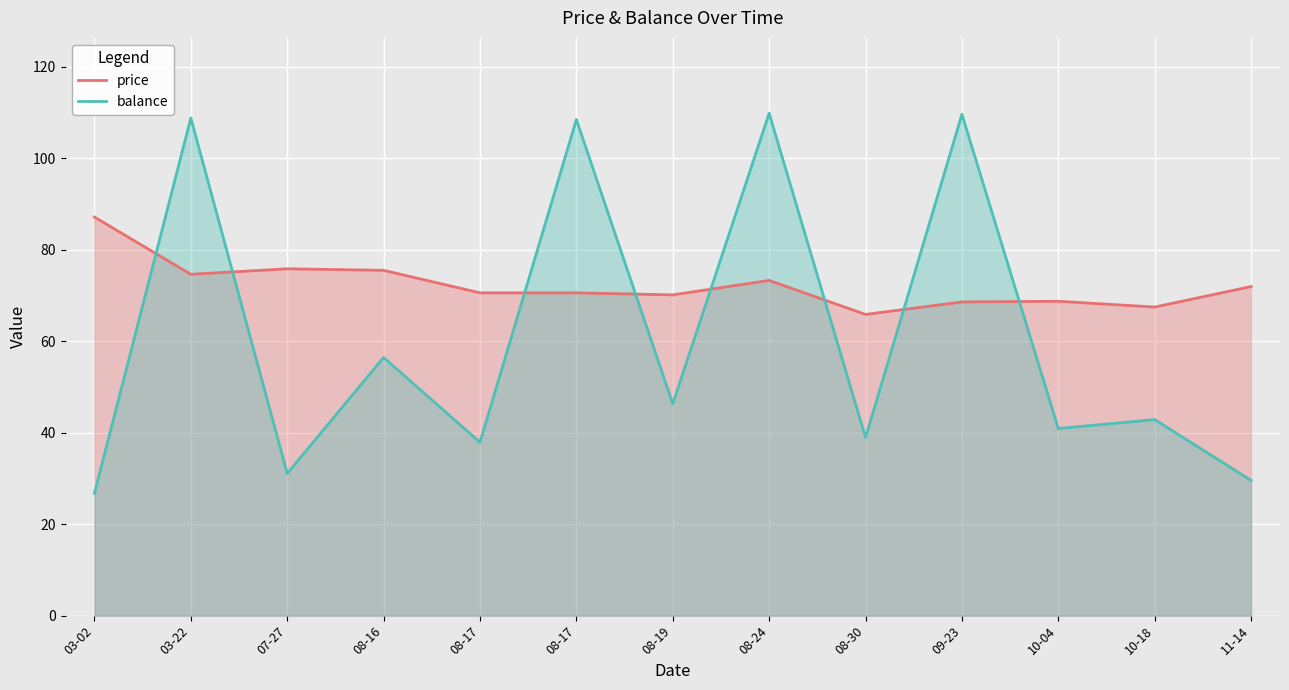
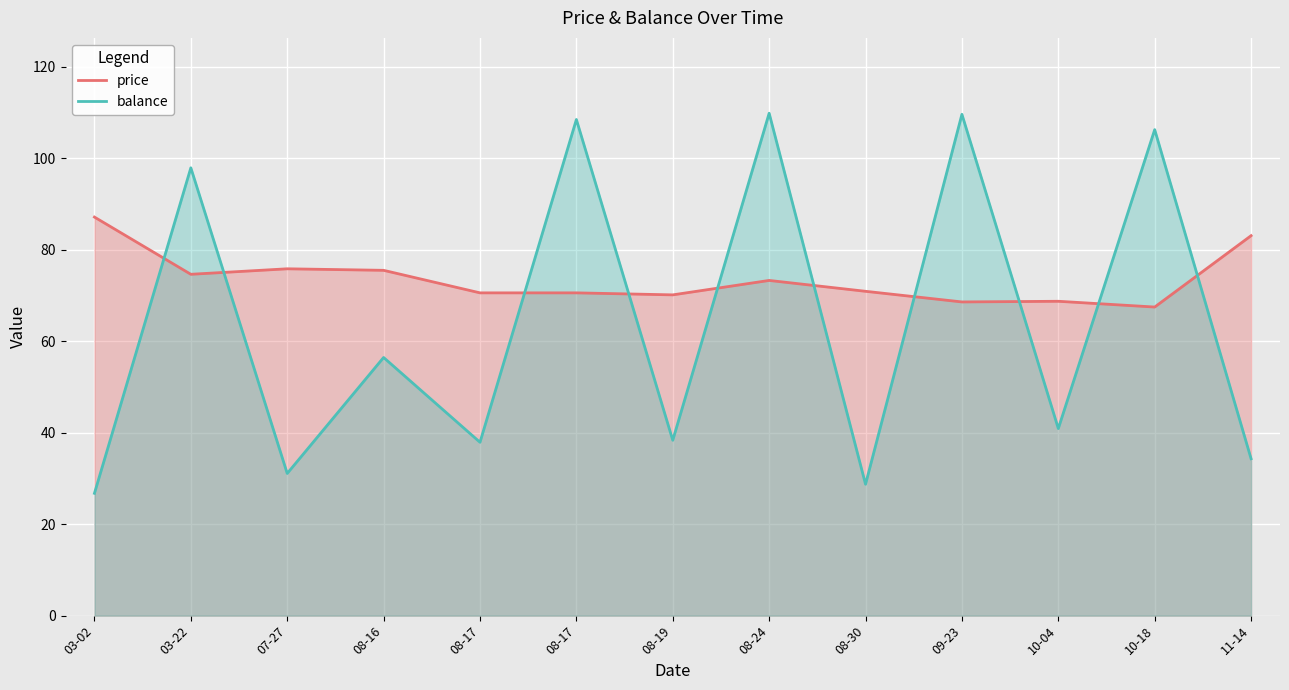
  {
    "price": {
      "03-02": 87,
      "03-22": 75,
      "07-27": 76,
      "08-16": 75,
      "08-19": 70,
      "08-24": 73,
-     "08-30": 66,
+     "08-30": 71,
      "09-23": 69,
      "10-04": 69,
      "10-18": 67,
-     "11-14": 72
+     "11-14": 83
    },
    "balance": {
      "03-02": 27,
-     "03-22": 109,
+     "03-22": 98,
      "07-27": 31,
      "08-16": 56,
-     "08-19": 46,
+     "08-19": 38,
      "08-24": 110,
-     "08-30": 39,
+     "08-30": 29,
      "09-23": 110,
      "10-04": 41,
-     "10-18": 43,
-     "11-14": 30
+     "10-18": 106,
+     "11-14": 34
    }
  }
